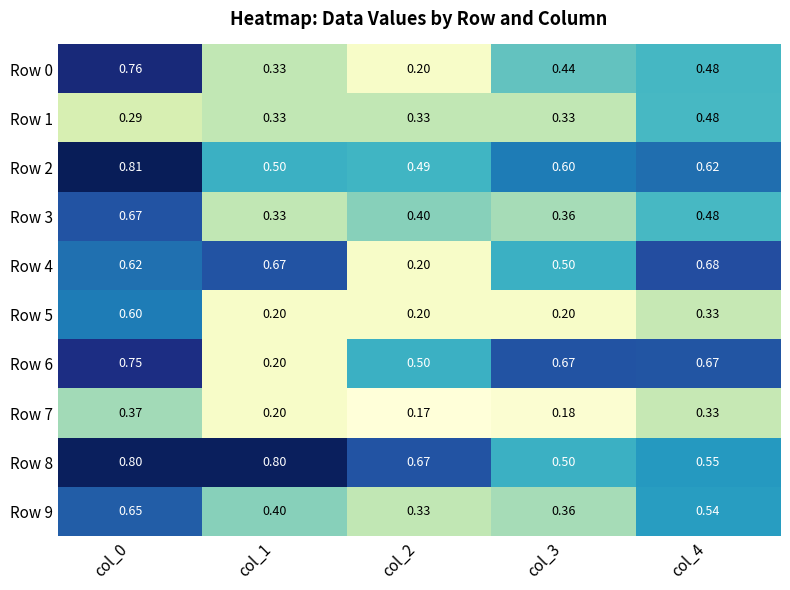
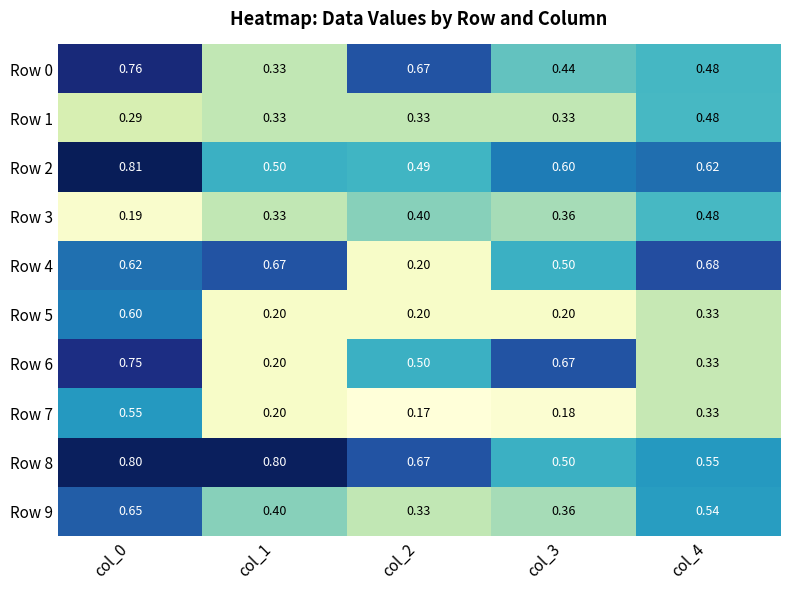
  {
    "Row 0": {
      "col_0": 0.76,
      "col_1": 0.33,
-     "col_2": 0.20,
+     "col_2": 0.67,
      "col_3": 0.44,
      "col_4": 0.48
    },
    "Row 1": {
      "col_0": 0.29,
      "col_1": 0.33,
      "col_2": 0.33,
      "col_3": 0.33,
      "col_4": 0.48
    },
    "Row 2": {
      "col_0": 0.81,
      "col_1": 0.50,
      "col_2": 0.49,
      "col_3": 0.60,
      "col_4": 0.62
    },
    "Row 3": {
-     "col_0": 0.67,
+     "col_0": 0.19,
      "col_1": 0.33,
      "col_2": 0.40,
      "col_3": 0.36,
      "col_4": 0.48
    },
    "Row 4": {
      "col_0": 0.62,
      "col_1": 0.67,
      "col_2": 0.20,
      "col_3": 0.50,
      "col_4": 0.68
    },
    "Row 5": {
      "col_0": 0.60,
      "col_1": 0.20,
      "col_2": 0.20,
      "col_3": 0.20,
      "col_4": 0.33
    },
    "Row 6": {
      "col_0": 0.75,
      "col_1": 0.20,
      "col_2": 0.50,
      "col_3": 0.67,
-     "col_4": 0.67
+     "col_4": 0.33
    },
    "Row 7": {
-     "col_0": 0.37,
+     "col_0": 0.55,
      "col_1": 0.20,
      "col_2": 0.17,
      "col_3": 0.18,
      "col_4": 0.33
    },
    "Row 8": {
      "col_0": 0.80,
      "col_1": 0.80,
      "col_2": 0.67,
      "col_3": 0.50,
      "col_4": 0.55
    },
    "Row 9": {
      "col_0": 0.65,
      "col_1": 0.40,
      "col_2": 0.33,
      "col_3": 0.36,
      "col_4": 0.54
    }
  }
